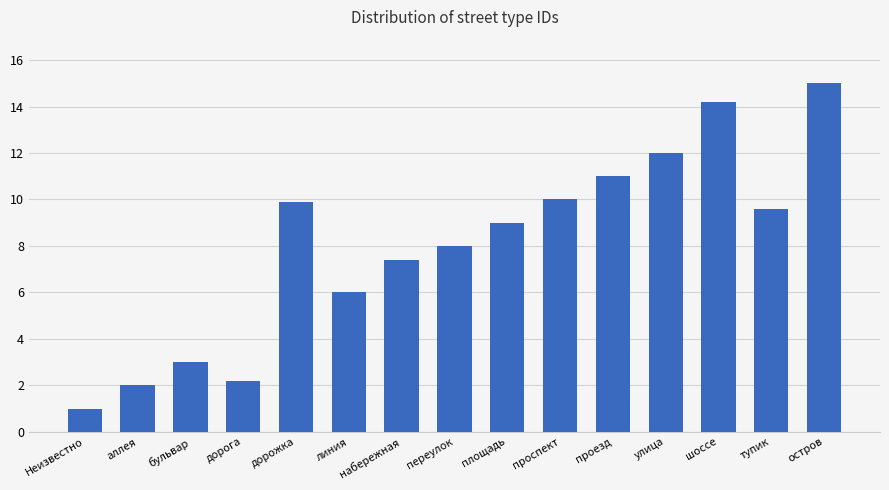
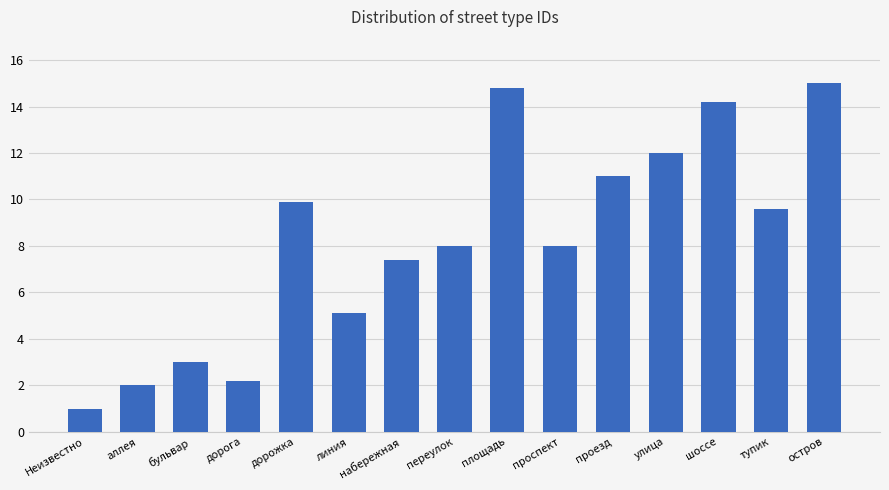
  {
    "Неизвестно": 1.0,
    "аллея": 2.0,
    "бульвар": 3.0,
    "дорога": 2.2,
    "дорожка": 9.9,
-   "линия": 6.0,
+   "линия": 5.1,
    "набережная": 7.4,
    "переулок": 8.0,
-   "площадь": 9.0,
-   "проспект": 10,
+   "площадь": 14.8,
+   "проспект": 8,
    "проезд": 11.0,
    "улица": 12.0,
    "шоссе": 14.2,
    "тупик": 9.6,
    "остров": 15.0
  }
